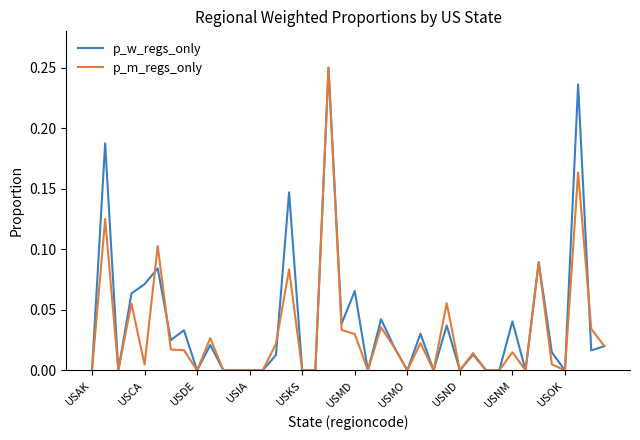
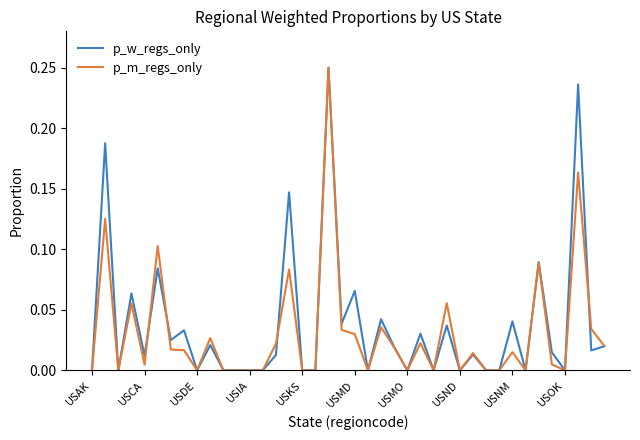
  {
    "p_w_regs_only": {
-     "USCA": 0.071,
+     "USCA": 0.012,
      "USMD": 0.066,
      "USNM": 0.040
    },
    "p_m_regs_only": {
      "USCA": 0.005,
      "USMD": 0.030,
      "USNM": 0.015
    }
  }
